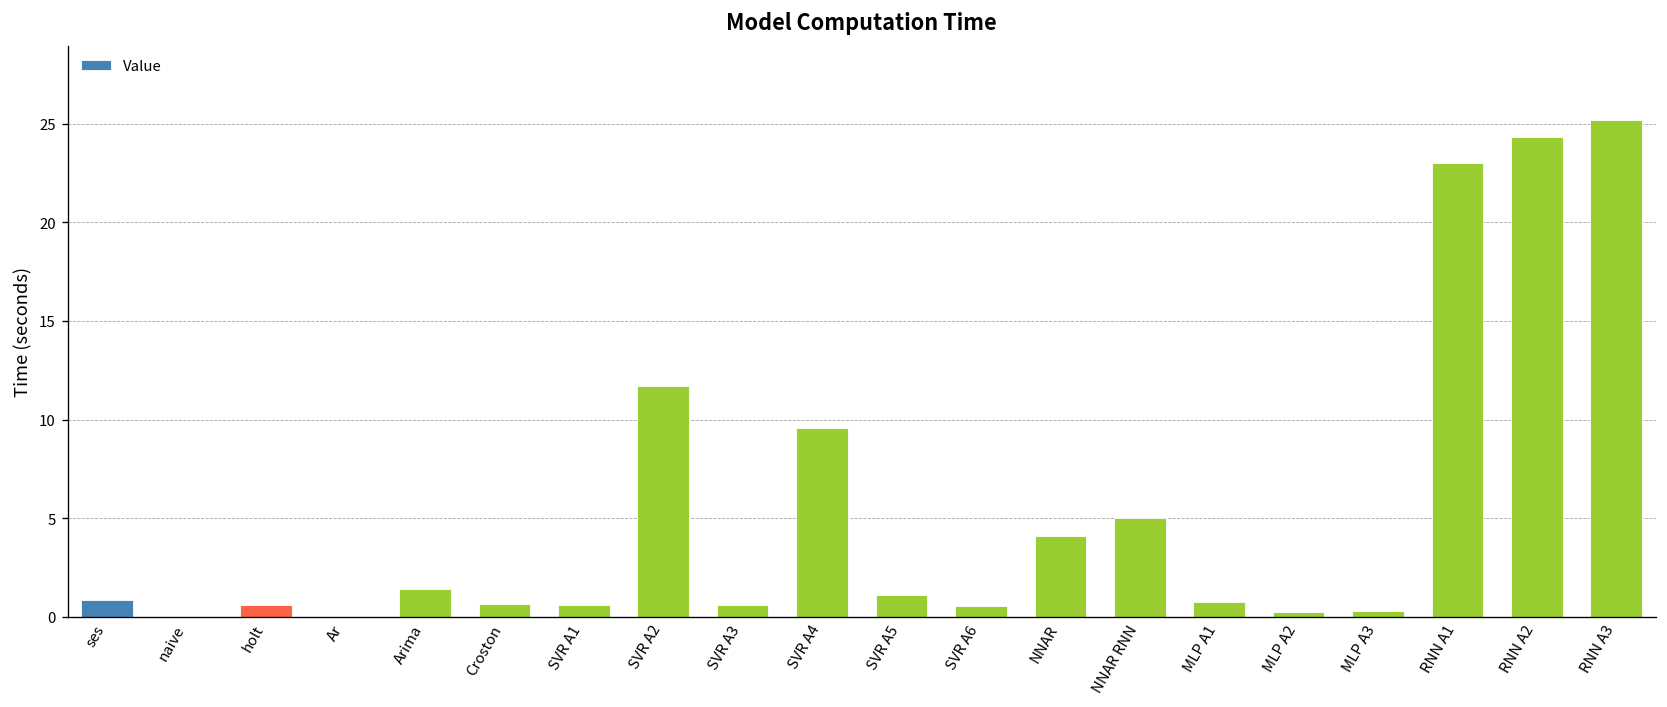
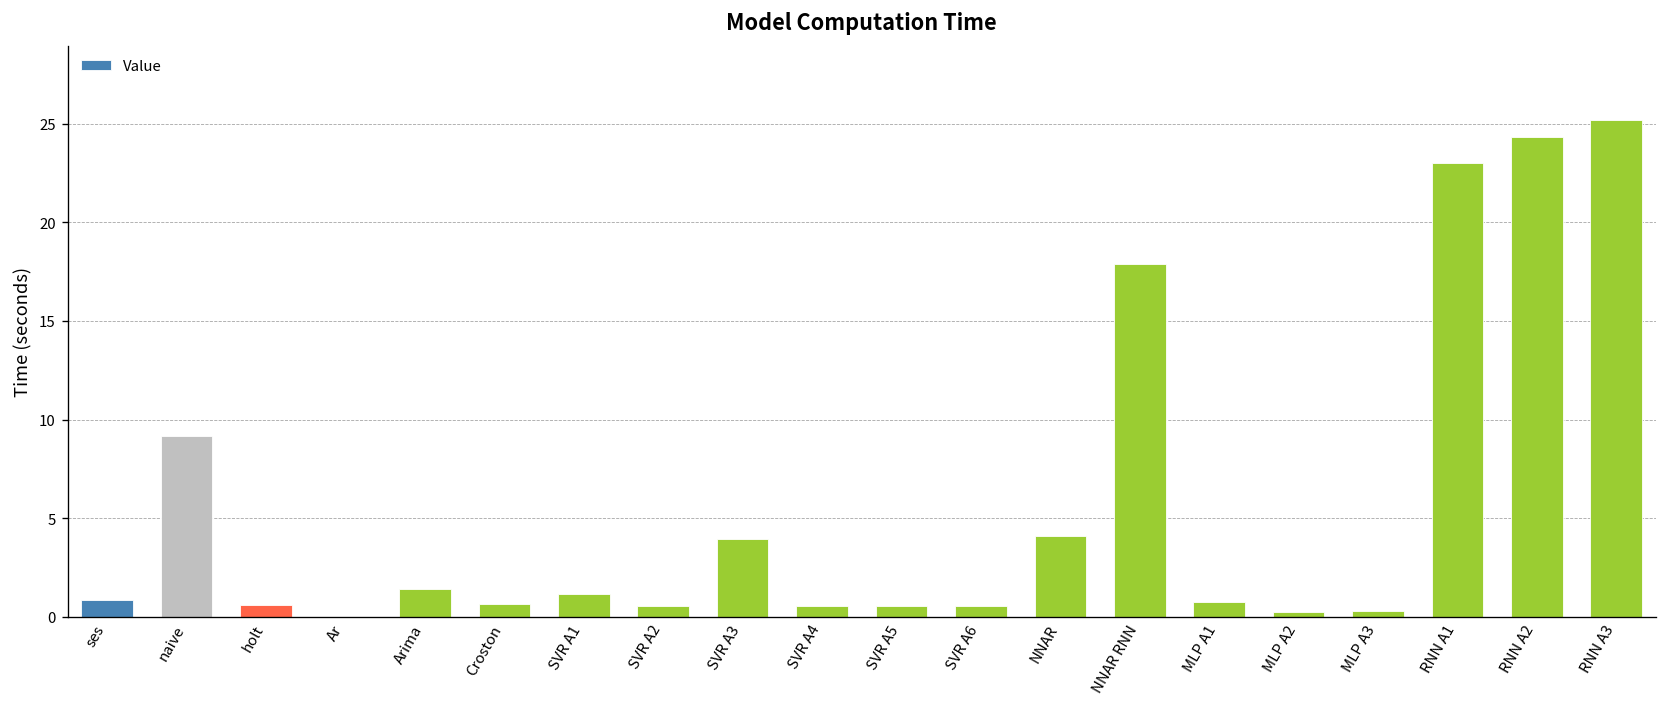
  {
    "ses": 0.9,
-   "naive": 0.0,
+   "naive": 9.2,
    "holt": 0.6,
    "Arima": 1.4,
    "Croston": 0.6,
-   "SVR A1": 0.6,
-   "SVR A2": 11.7,
-   "SVR A3": 0.6,
-   "SVR A4": 9.6,
-   "SVR A5": 1.1,
+   "SVR A1": 1.1,
+   "SVR A2": 0.6,
+   "SVR A3": 4.0,
+   "SVR A4": 0.6,
+   "SVR A5": 0.6,
    "SVR A6": 0.6,
    "NNAR": 4.1,
-   "NNAR RNN": 5.0,
+   "NNAR RNN": 17.9,
    "MLP A1": 0.8,
    "MLP A2": 0.2,
    "MLP A3": 0.3,
    "RNN A1": 23.0,
    "RNN A2": 24.3,
    "RNN A3": 25.2
  }
